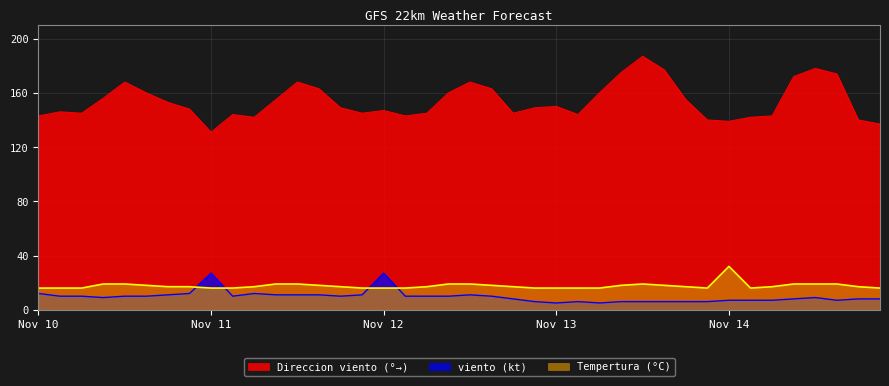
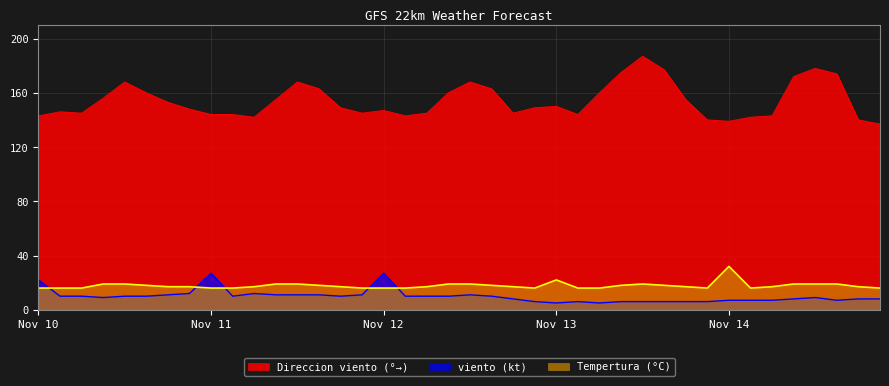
  {
    "Direccion viento (°→)": {
      "Nov 10": 143,
-     "Nov 11": 131,
+     "Nov 11": 144,
      "Nov 12": 147,
      "Nov 13": 150,
      "Nov 14": 139
    },
    "viento (kt)": {
-     "Nov 10": 12,
+     "Nov 10": 22,
      "Nov 11": 27,
      "Nov 12": 27,
      "Nov 13": 5,
      "Nov 14": 7
    },
    "Tempertura (°C)": {
      "Nov 10": 16,
      "Nov 11": 16,
      "Nov 12": 16,
-     "Nov 13": 16,
+     "Nov 13": 22,
      "Nov 14": 32
    }
  }
